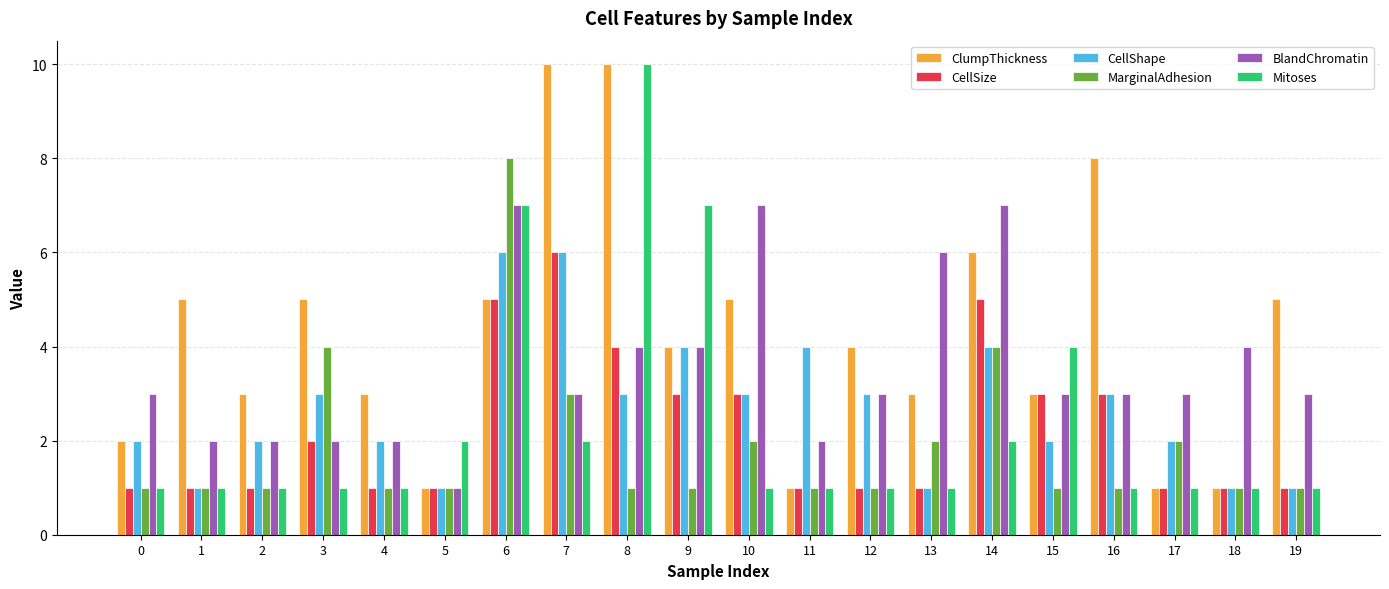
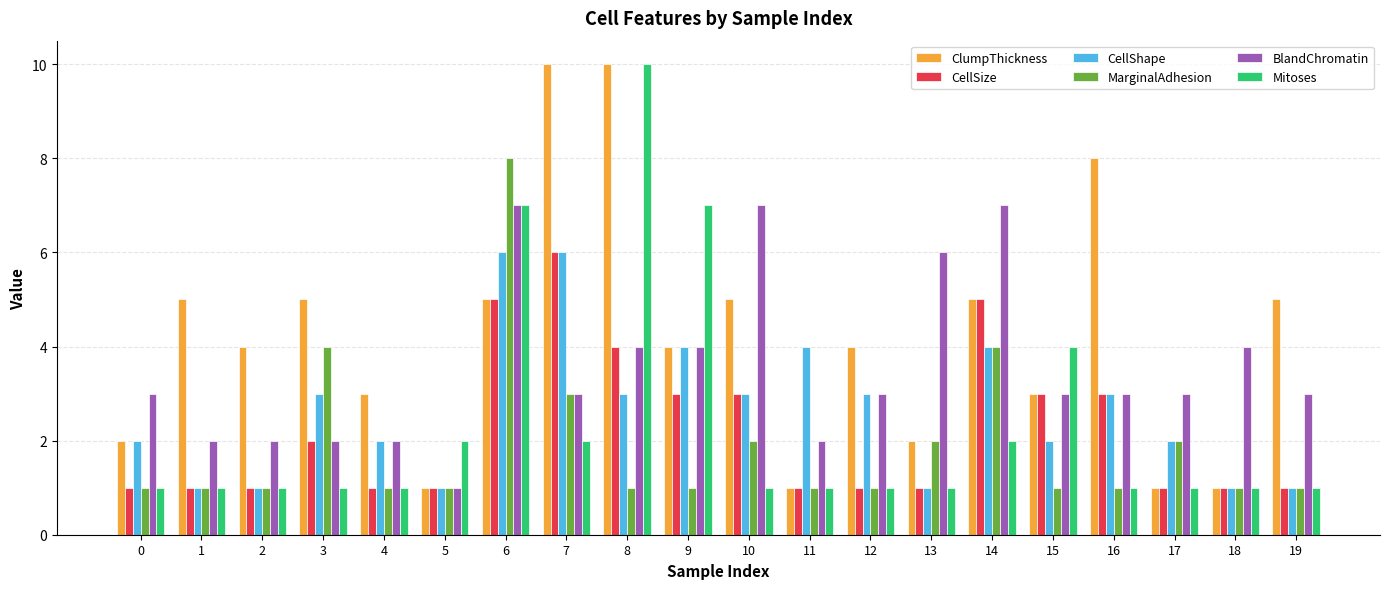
  {
    "ClumpThickness": {
      "0": 2,
      "1": 5,
-     "2": 3,
+     "2": 4,
      "3": 5,
      "4": 3,
      "5": 1,
      "6": 5,
      "7": 10,
      "8": 10,
      "9": 4,
      "10": 5,
      "11": 1,
      "12": 4,
-     "13": 3,
-     "14": 6,
+     "13": 2,
+     "14": 5,
      "15": 3,
      "16": 8,
      "17": 1,
      "18": 1,
      "19": 5
    },
    "CellSize": {
      "0": 1,
      "1": 1,
      "2": 1,
      "3": 2,
      "4": 1,
      "5": 1,
      "6": 5,
      "7": 6,
      "8": 4,
      "9": 3,
      "10": 3,
      "11": 1,
      "12": 1,
      "13": 1,
      "14": 5,
      "15": 3,
      "16": 3,
      "17": 1,
      "18": 1,
      "19": 1
    },
    "CellShape": {
      "0": 2,
      "1": 1,
-     "2": 2,
+     "2": 1,
      "3": 3,
      "4": 2,
      "5": 1,
      "6": 6,
      "7": 6,
      "8": 3,
      "9": 4,
      "10": 3,
      "11": 4,
      "12": 3,
      "13": 1,
      "14": 4,
      "15": 2,
      "16": 3,
      "17": 2,
      "18": 1,
      "19": 1
    },
    "MarginalAdhesion": {
      "0": 1,
      "1": 1,
      "2": 1,
      "3": 4,
      "4": 1,
      "5": 1,
      "6": 8,
      "7": 3,
      "8": 1,
      "9": 1,
      "10": 2,
      "11": 1,
      "12": 1,
      "13": 2,
      "14": 4,
      "15": 1,
      "16": 1,
      "17": 2,
      "18": 1,
      "19": 1
    },
    "BlandChromatin": {
      "0": 3,
      "1": 2,
      "2": 2,
      "3": 2,
      "4": 2,
      "5": 1,
      "6": 7,
      "7": 3,
      "8": 4,
      "9": 4,
      "10": 7,
      "11": 2,
      "12": 3,
      "13": 6,
      "14": 7,
      "15": 3,
      "16": 3,
      "17": 3,
      "18": 4,
      "19": 3
    },
    "Mitoses": {
      "0": 1,
      "1": 1,
      "2": 1,
      "3": 1,
      "4": 1,
      "5": 2,
      "6": 7,
      "7": 2,
      "8": 10,
      "9": 7,
      "10": 1,
      "11": 1,
      "12": 1,
      "13": 1,
      "14": 2,
      "15": 4,
      "16": 1,
      "17": 1,
      "18": 1,
      "19": 1
    }
  }
